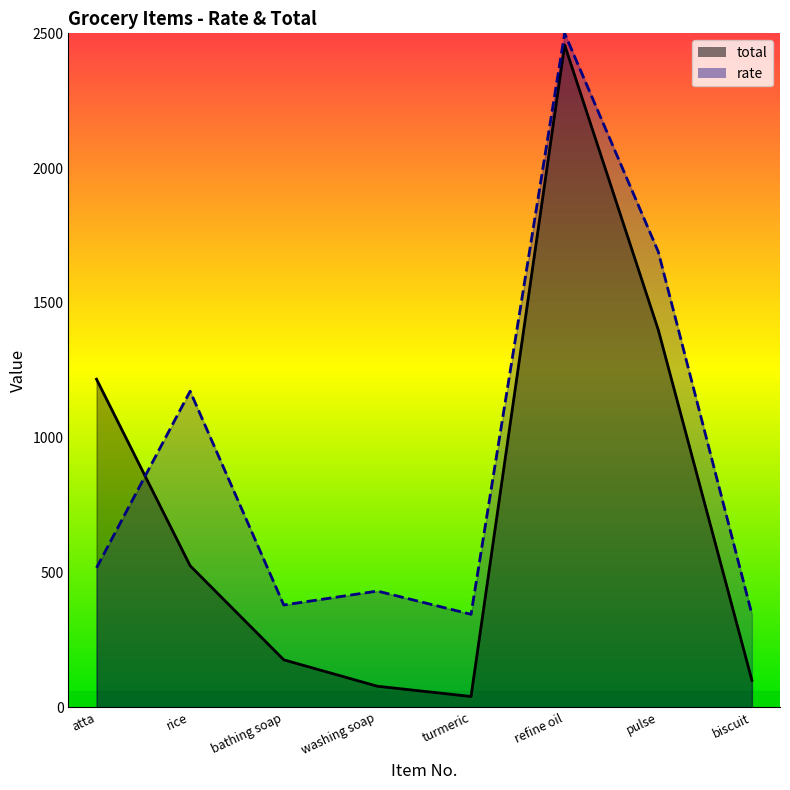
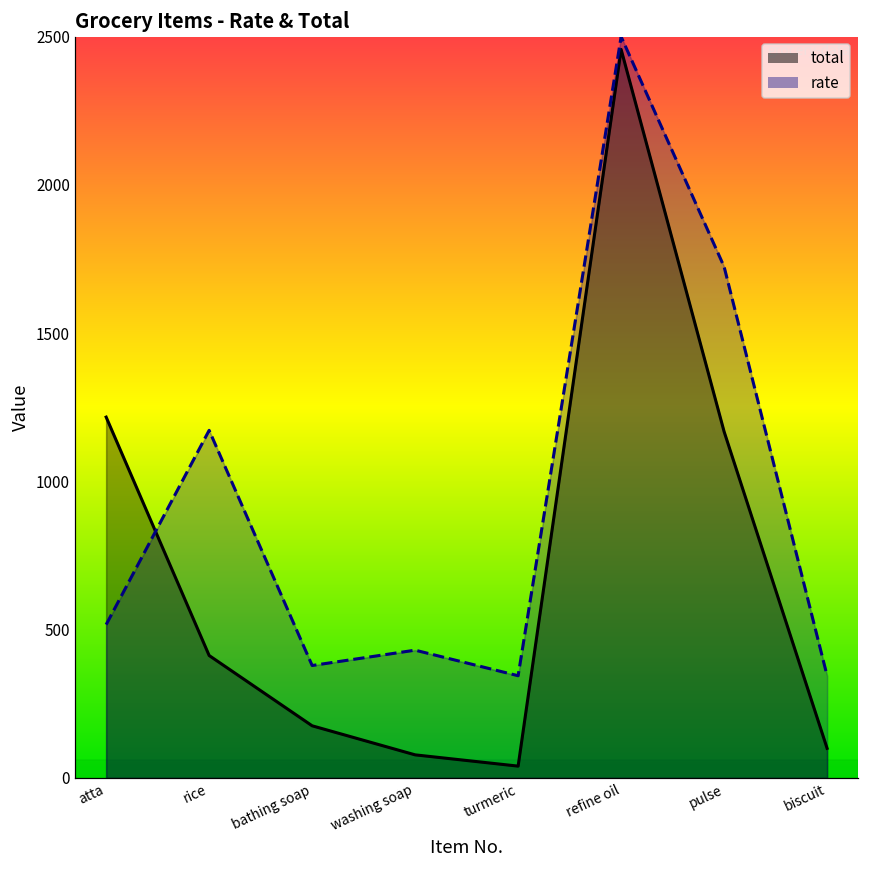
  {
    "total": {
      "atta": 1220,
-     "rice": 530,
+     "rice": 410,
      "bathing soap": 180,
      "washing soap": 80,
      "refine oil": 2460,
-     "pulse": 1400,
+     "pulse": 1170,
      "biscuit": 100
    },
    "rate": {
      "atta": 520,
      "rice": 1170,
      "bathing soap": 380,
      "washing soap": 430,
      "turmeric": 340,
      "refine oil": 2500,
-     "pulse": 1690,
+     "pulse": 1720,
      "biscuit": 340
    }
  }
